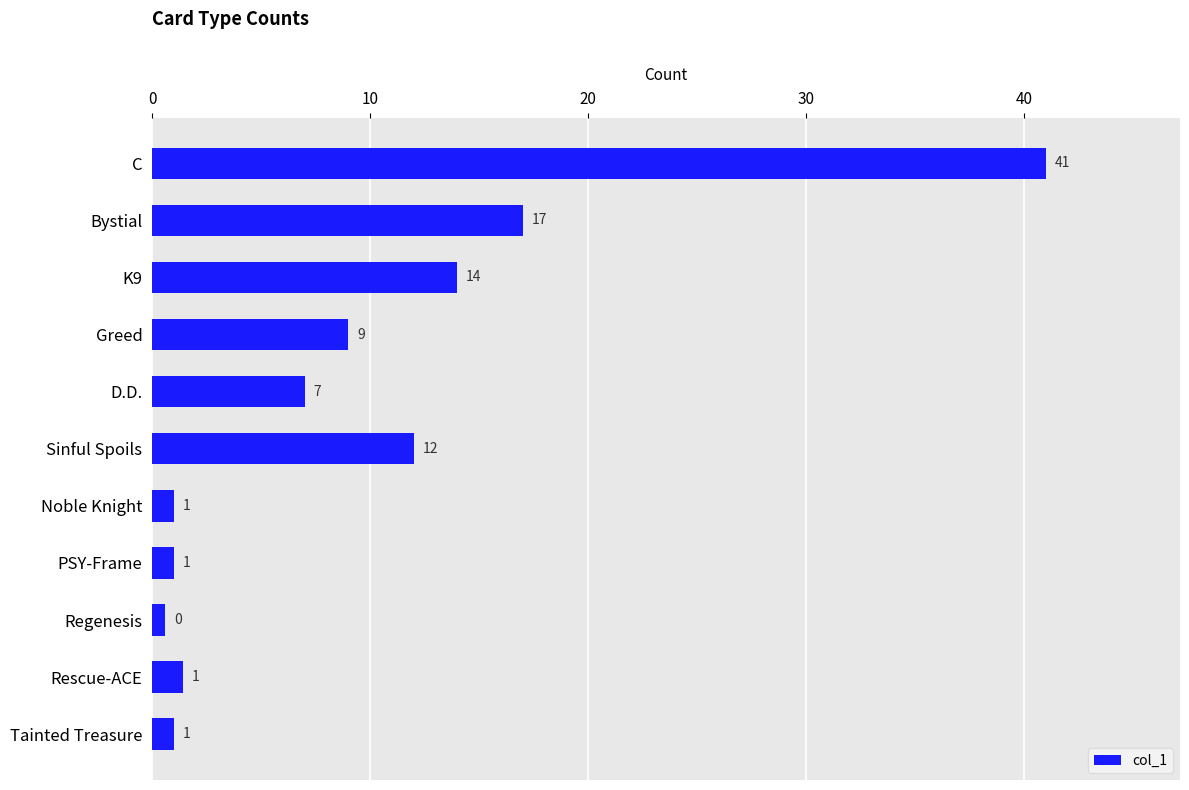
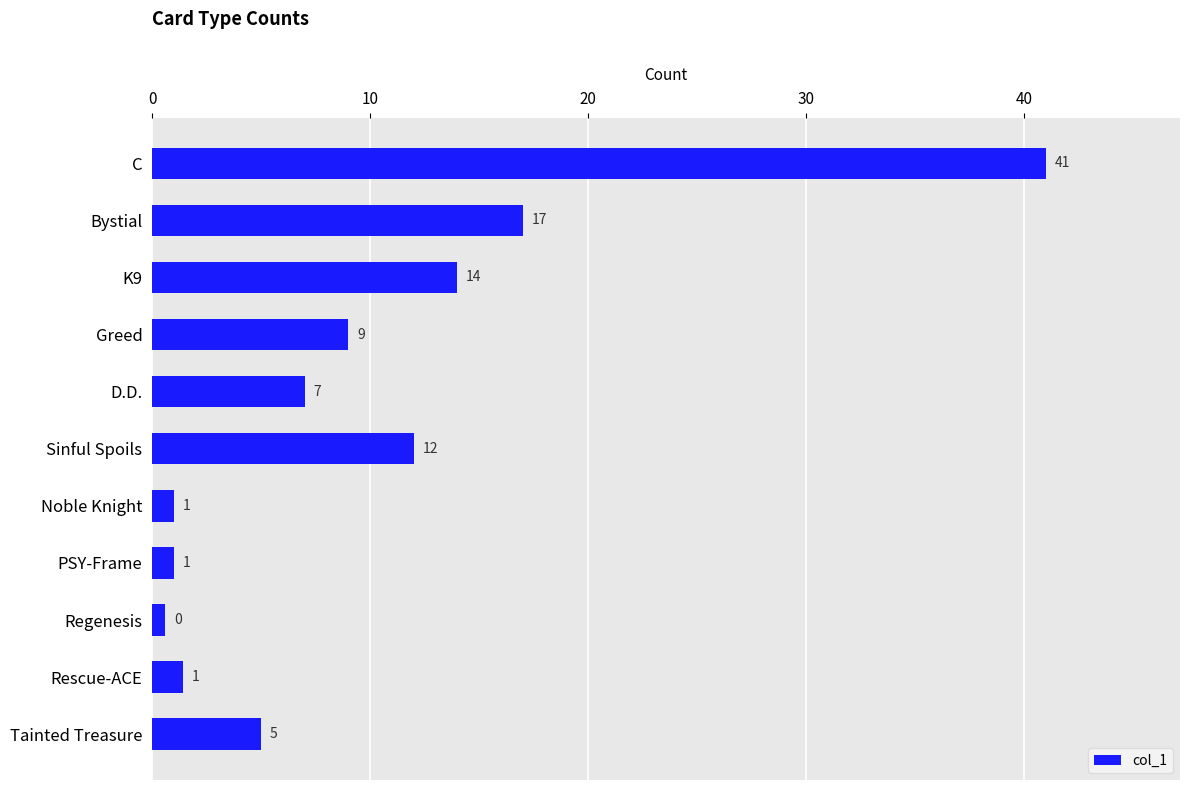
  {
    "C": 41,
    "Bystial": 17,
    "K9": 14,
    "Greed": 9,
    "D.D.": 7,
    "Sinful Spoils": 12,
    "Noble Knight": 1,
    "PSY-Frame": 1,
    "Rescue-ACE": 1,
-   "Tainted Treasure": 1
+   "Tainted Treasure": 5
  }
